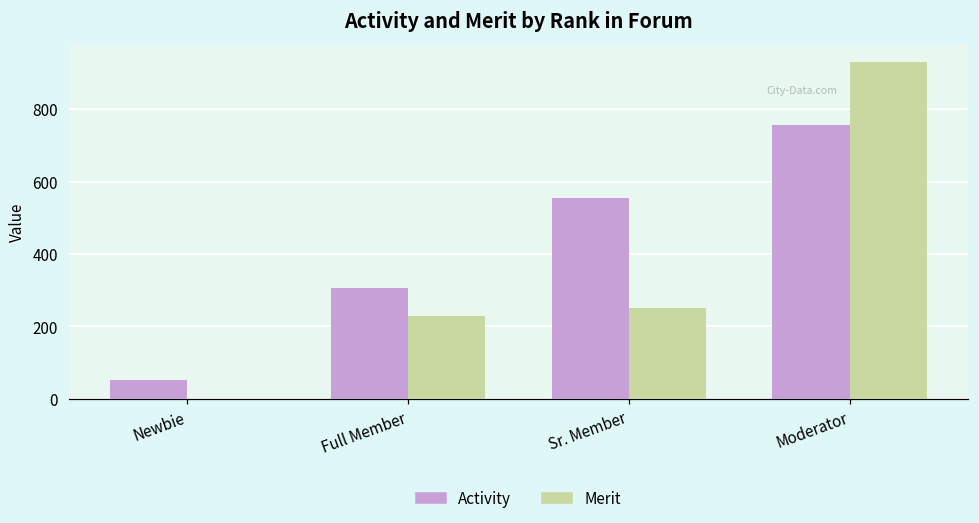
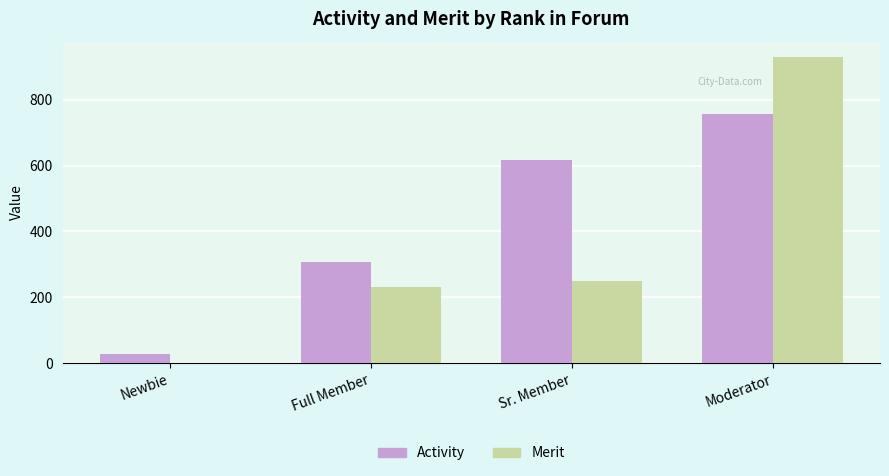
  {
    "Activity": {
-     "Newbie": 50,
+     "Newbie": 30,
      "Full Member": 310,
-     "Sr. Member": 560,
+     "Sr. Member": 620,
      "Moderator": 760
    },
    "Merit": {
      "Newbie": 0,
      "Full Member": 230,
      "Sr. Member": 250,
      "Moderator": 930
    }
  }
